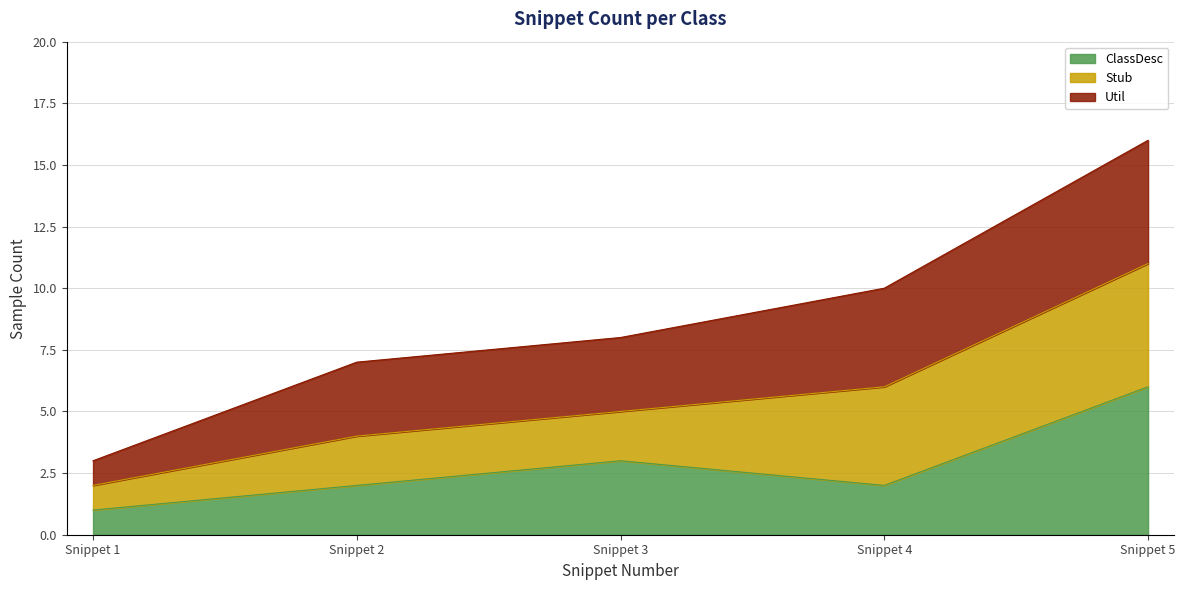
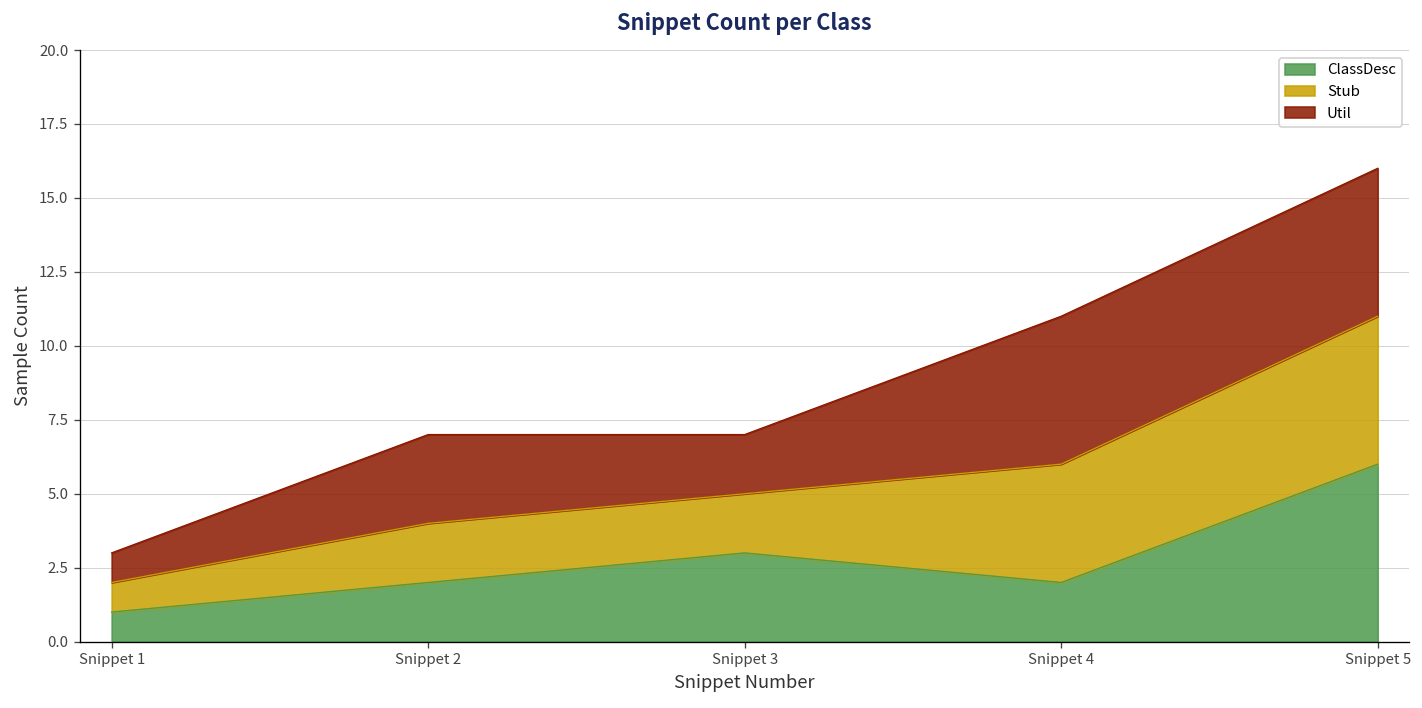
  {
    "ClassDesc": {
      "Snippet 1": 1,
      "Snippet 2": 2,
      "Snippet 3": 3,
      "Snippet 4": 2,
      "Snippet 5": 6
    },
    "Stub": {
      "Snippet 1": 1,
      "Snippet 2": 2,
      "Snippet 3": 2,
      "Snippet 4": 4,
      "Snippet 5": 5
    },
    "Util": {
      "Snippet 1": 1,
      "Snippet 2": 3,
-     "Snippet 3": 3,
-     "Snippet 4": 4,
+     "Snippet 3": 2,
+     "Snippet 4": 5,
      "Snippet 5": 5
    }
  }
